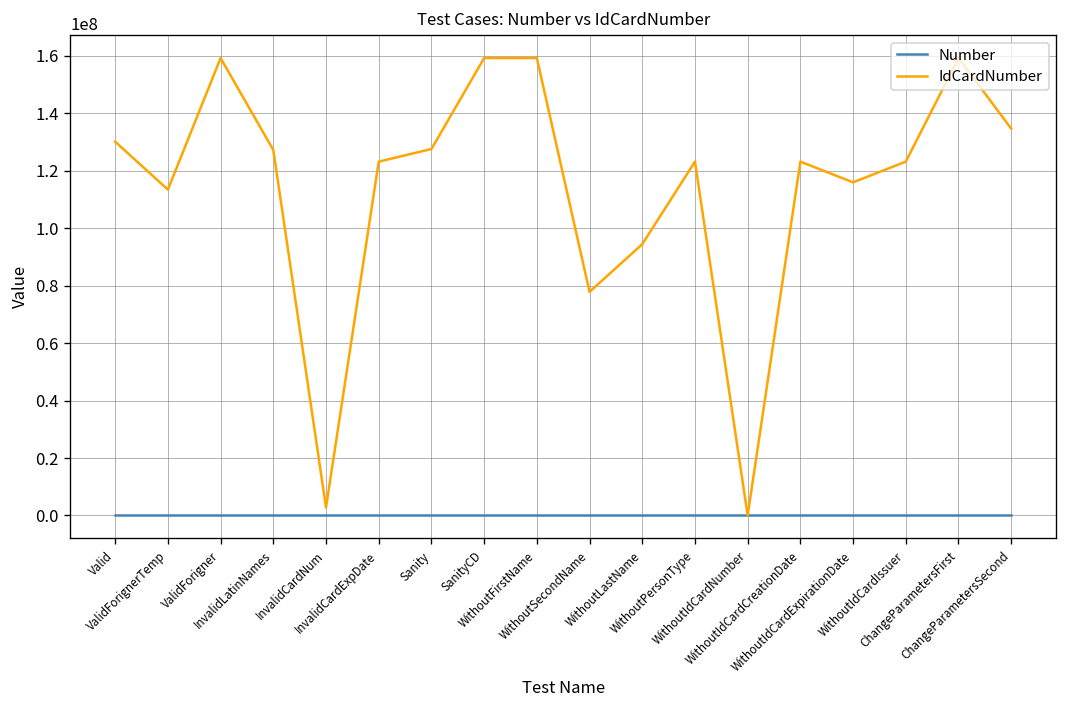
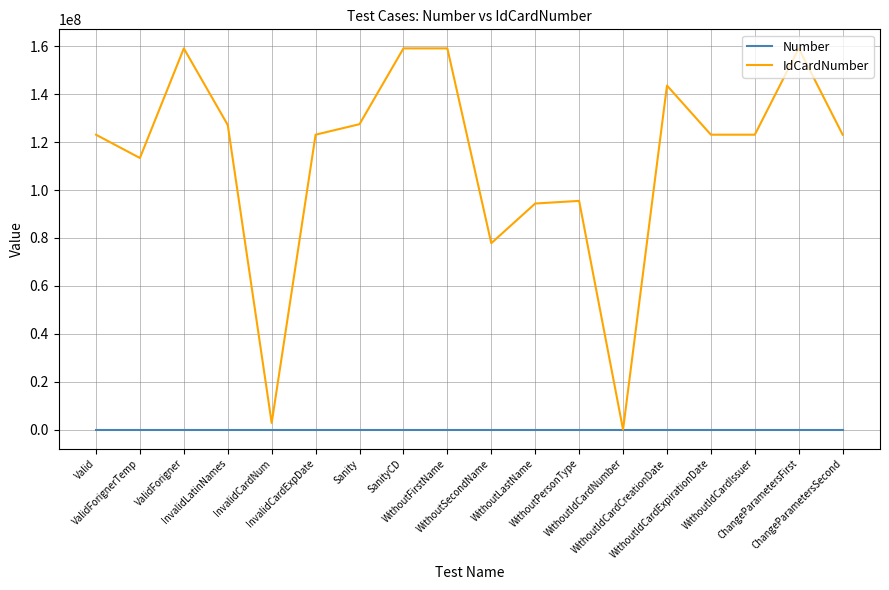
  {
    "Number": {
      "Valid": 0,
      "ValidForignerTemp": 0,
      "ValidForigner": 0,
      "InvalidLatinNames": 0,
      "InvalidCardNum": 0,
      "InvalidCardExpDate": 0,
      "Sanity": 0,
      "SanityCD": 0,
      "WithoutFirstName": 0,
      "WithoutSecondName": 0,
      "WithoutLastName": 0,
      "WithoutPersonType": 0,
      "WithoutIdCardCreationDate": 0,
      "WithoutIdCardExpirationDate": 0,
      "WithoutIdCardIssuer": 0,
      "ChangeParametersFirst": 0,
      "ChangeParametersSecond": 0
    },
    "IdCardNumber": {
-     "Valid": 130000000,
+     "Valid": 123000000,
      "ValidForignerTemp": 113000000,
      "ValidForigner": 159000000,
      "InvalidLatinNames": 127000000,
      "InvalidCardNum": 3000000,
      "InvalidCardExpDate": 123000000,
      "Sanity": 128000000,
      "SanityCD": 159000000,
      "WithoutFirstName": 159000000,
      "WithoutSecondName": 78000000,
      "WithoutLastName": 94000000,
-     "WithoutPersonType": 123000000,
-     "WithoutIdCardCreationDate": 123000000,
-     "WithoutIdCardExpirationDate": 116000000,
+     "WithoutPersonType": 95000000,
+     "WithoutIdCardCreationDate": 144000000,
+     "WithoutIdCardExpirationDate": 123000000,
      "WithoutIdCardIssuer": 123000000,
-     "ChangeParametersSecond": 135000000
+     "ChangeParametersSecond": 123000000
    }
  }
